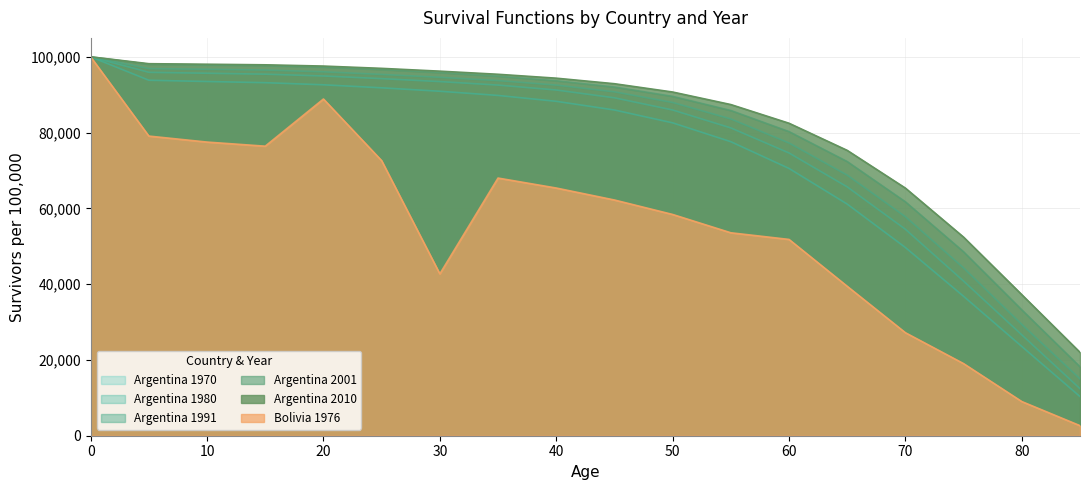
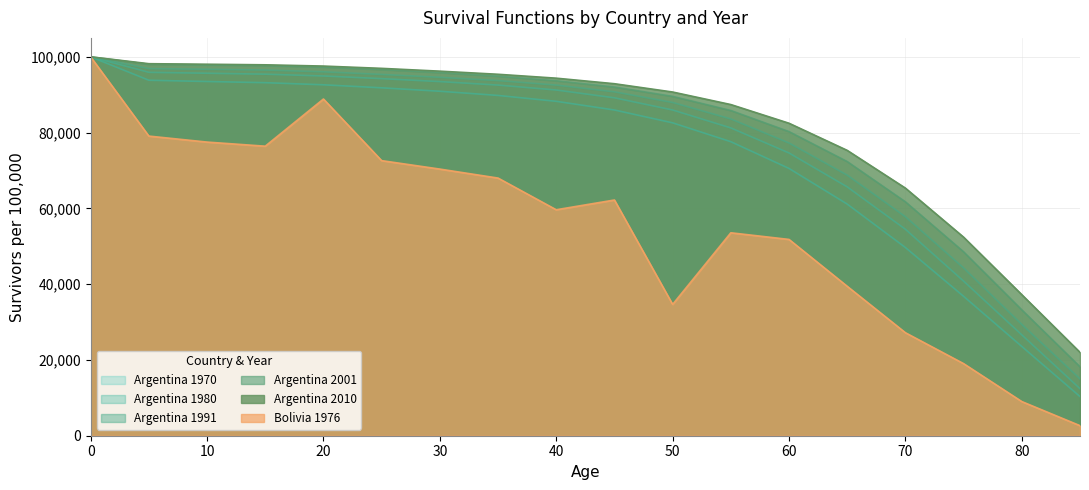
  {
    "Bolivia 1976": {
      "10": "78,000",
      "20": "89,000",
-     "30": "43,000",
-     "40": "65,000",
-     "50": "58,000",
+     "30": "70,000",
+     "40": "60,000",
+     "50": "35,000",
      "60": "52,000",
      "70": "27,000",
      "80": "9,000"
    }
  }
